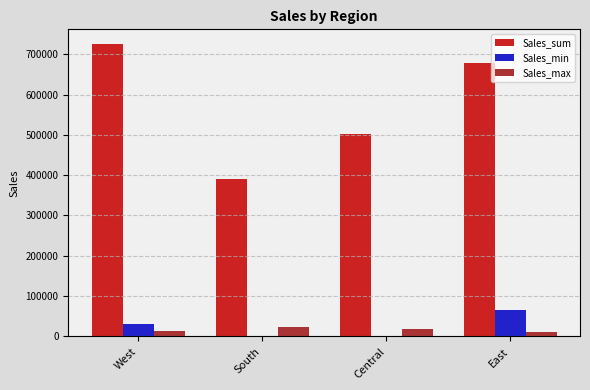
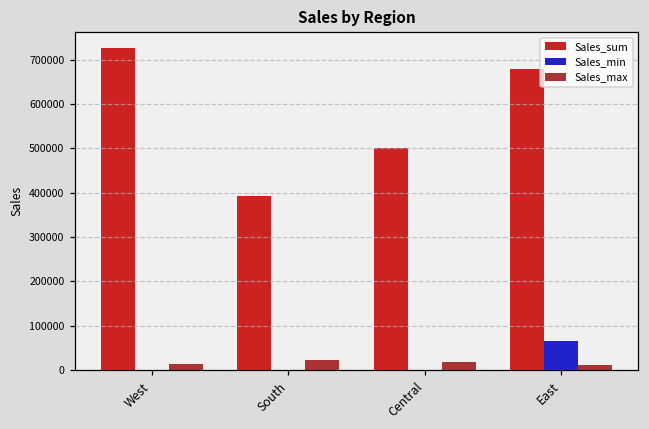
  {
    "Sales_min": {
-     "West": 30000,
+     "West": 0,
      "East": 70000
    }
  }
